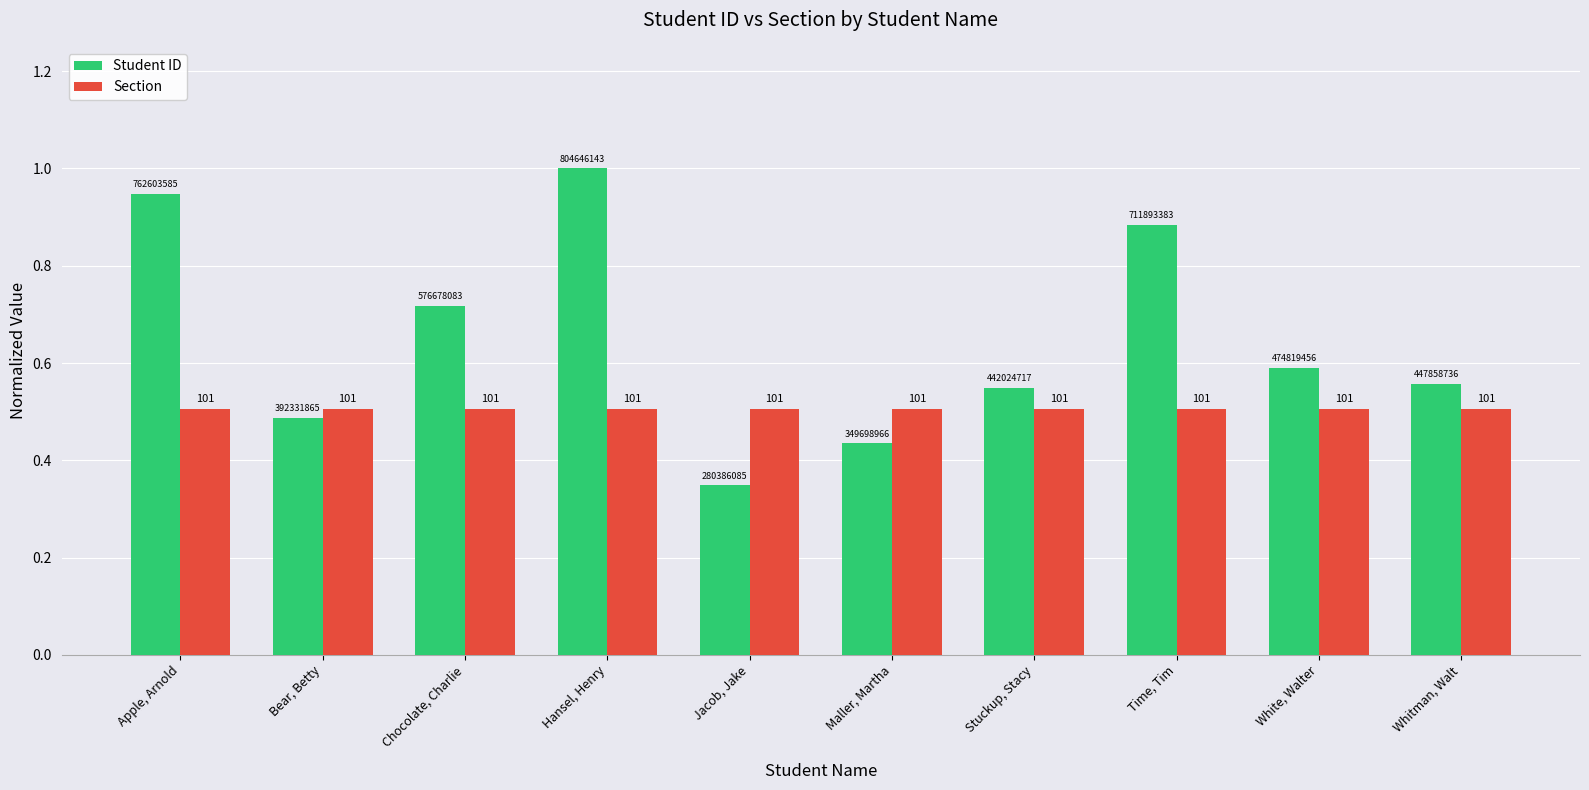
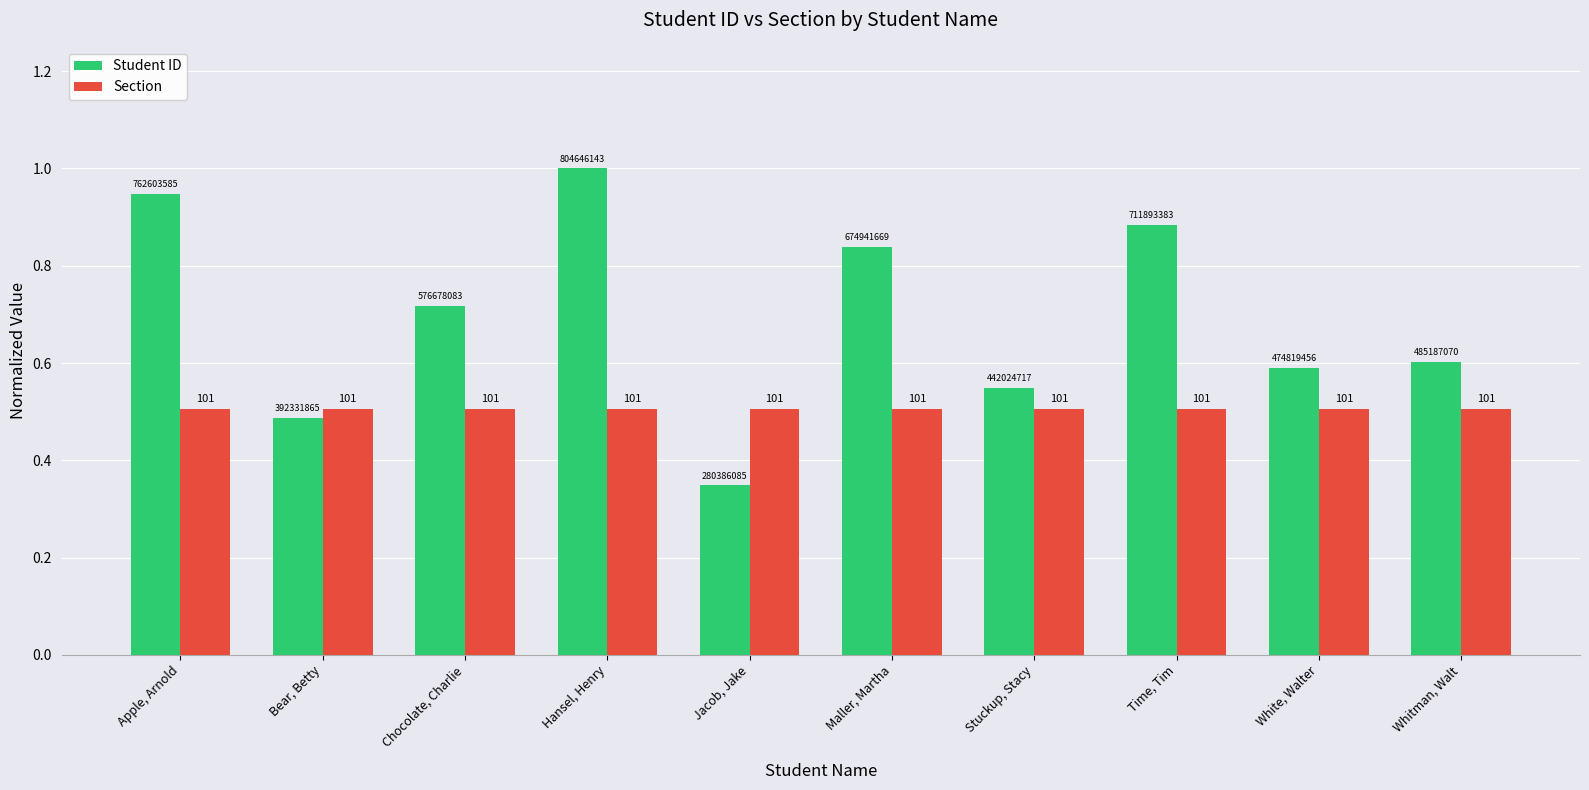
  {
    "Student ID": {
-     "Maller, Martha": 349698966,
-     "Whitman, Walt": 447858736
+     "Maller, Martha": 674941669,
+     "Whitman, Walt": 485187070
    }
  }
